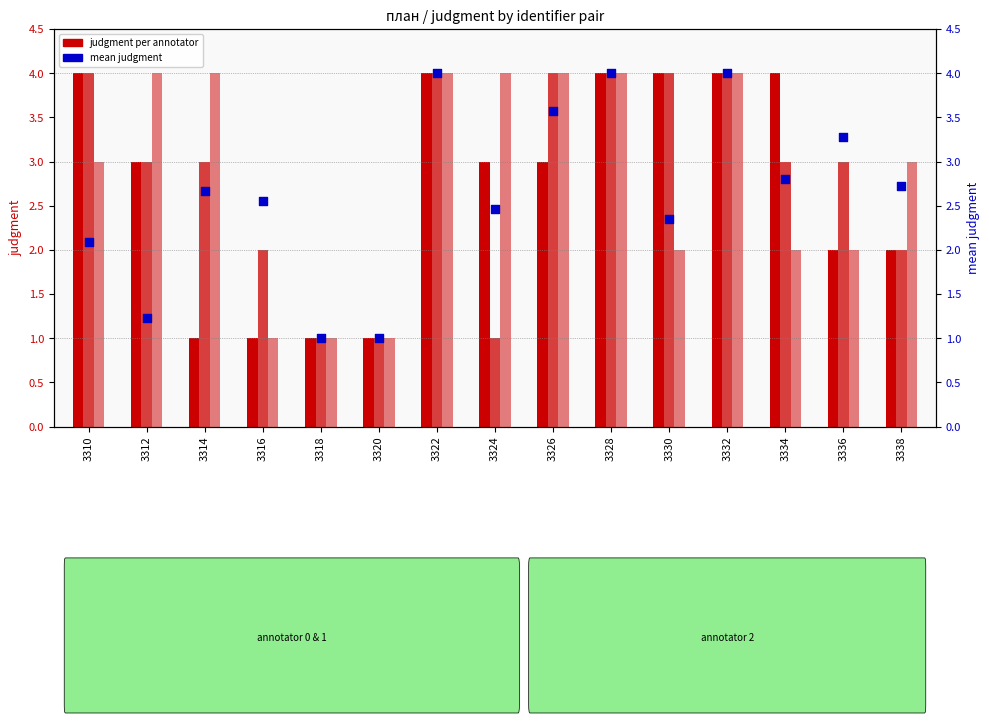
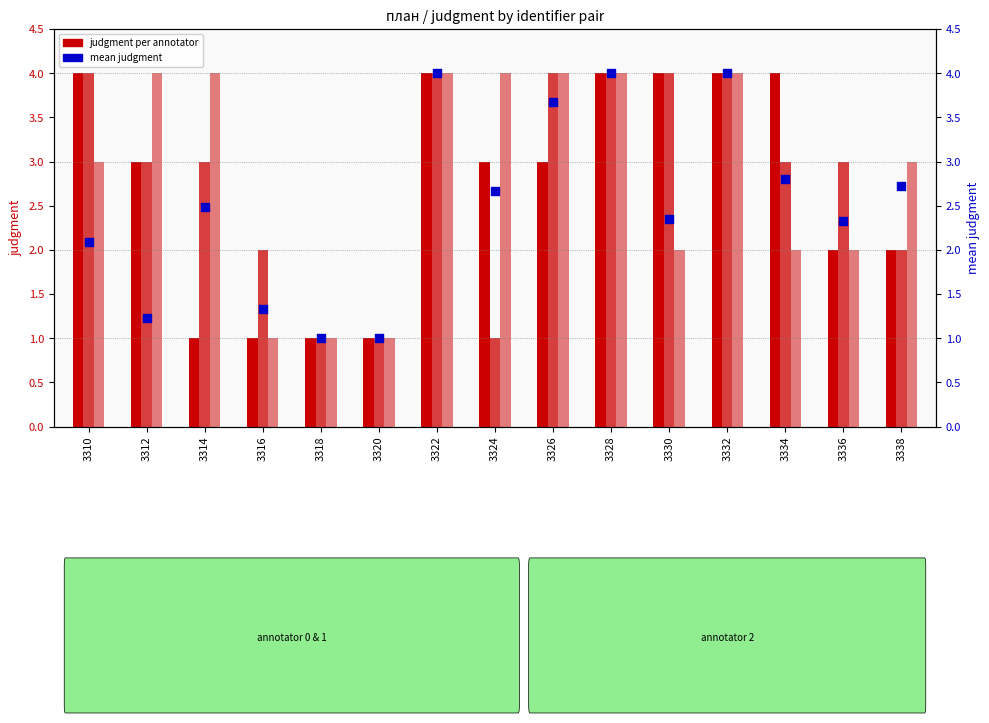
  {
    "mean judgment": {
-     "3314": 2.7,
-     "3316": 2.6,
-     "3324": 2.5,
-     "3326": 3.6,
-     "3336": 3.3
+     "3314": 2.5,
+     "3316": 1.3,
+     "3324": 2.7,
+     "3326": 3.7,
+     "3336": 2.3
    }
  }
